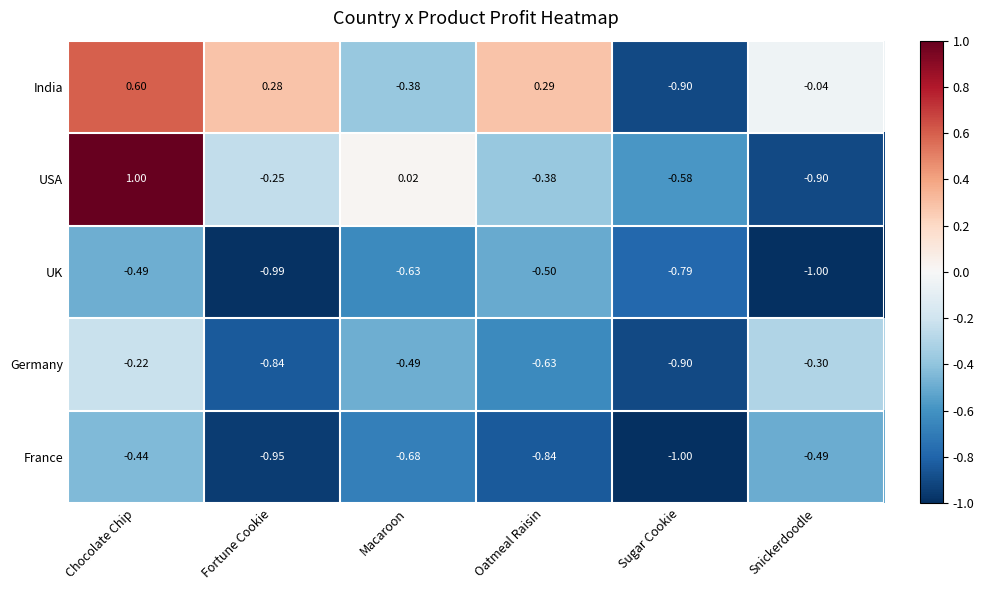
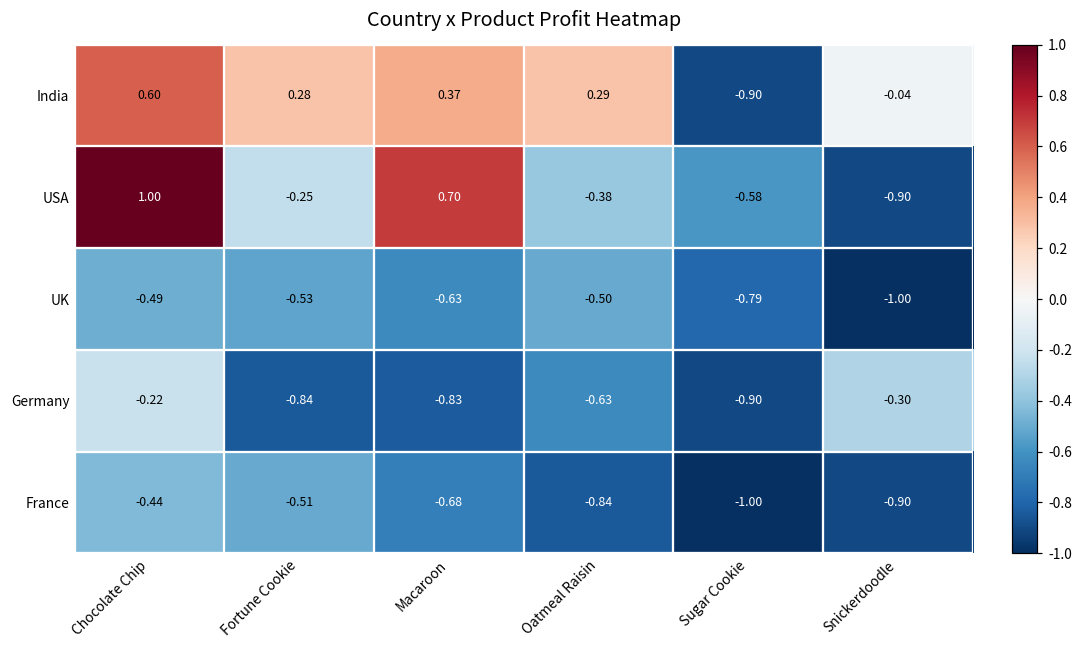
  {
    "India": {
      "Chocolate Chip": 0.60,
      "Fortune Cookie": 0.28,
-     "Macaroon": -0.38,
+     "Macaroon": 0.37,
      "Oatmeal Raisin": 0.29,
      "Sugar Cookie": -0.90,
      "Snickerdoodle": -0.04
    },
    "USA": {
      "Chocolate Chip": 1.00,
      "Fortune Cookie": -0.25,
-     "Macaroon": 0.02,
+     "Macaroon": 0.70,
      "Oatmeal Raisin": -0.38,
      "Sugar Cookie": -0.58,
      "Snickerdoodle": -0.90
    },
    "UK": {
      "Chocolate Chip": -0.49,
-     "Fortune Cookie": -0.99,
+     "Fortune Cookie": -0.53,
      "Macaroon": -0.63,
      "Oatmeal Raisin": -0.50,
      "Sugar Cookie": -0.79,
      "Snickerdoodle": -1.00
    },
    "Germany": {
      "Chocolate Chip": -0.22,
      "Fortune Cookie": -0.84,
-     "Macaroon": -0.49,
+     "Macaroon": -0.83,
      "Oatmeal Raisin": -0.63,
      "Sugar Cookie": -0.90,
      "Snickerdoodle": -0.30
    },
    "France": {
      "Chocolate Chip": -0.44,
-     "Fortune Cookie": -0.95,
+     "Fortune Cookie": -0.51,
      "Macaroon": -0.68,
      "Oatmeal Raisin": -0.84,
      "Sugar Cookie": -1.00,
-     "Snickerdoodle": -0.49
+     "Snickerdoodle": -0.90
    }
  }
